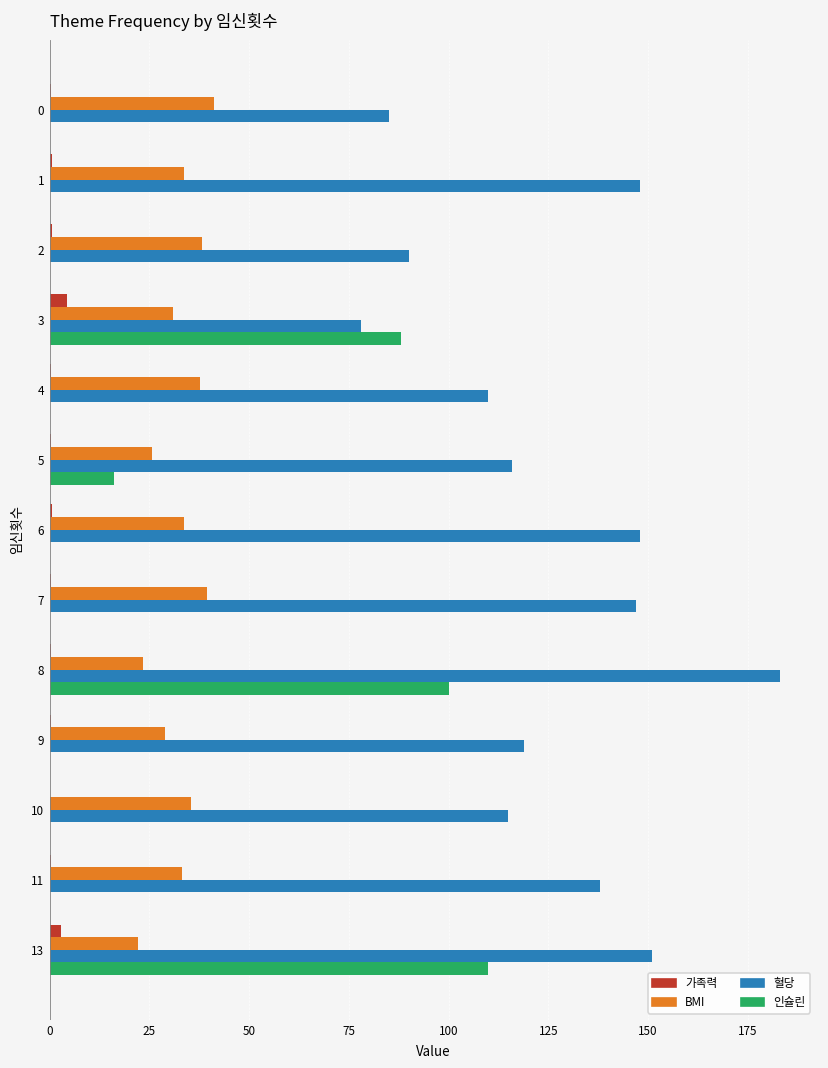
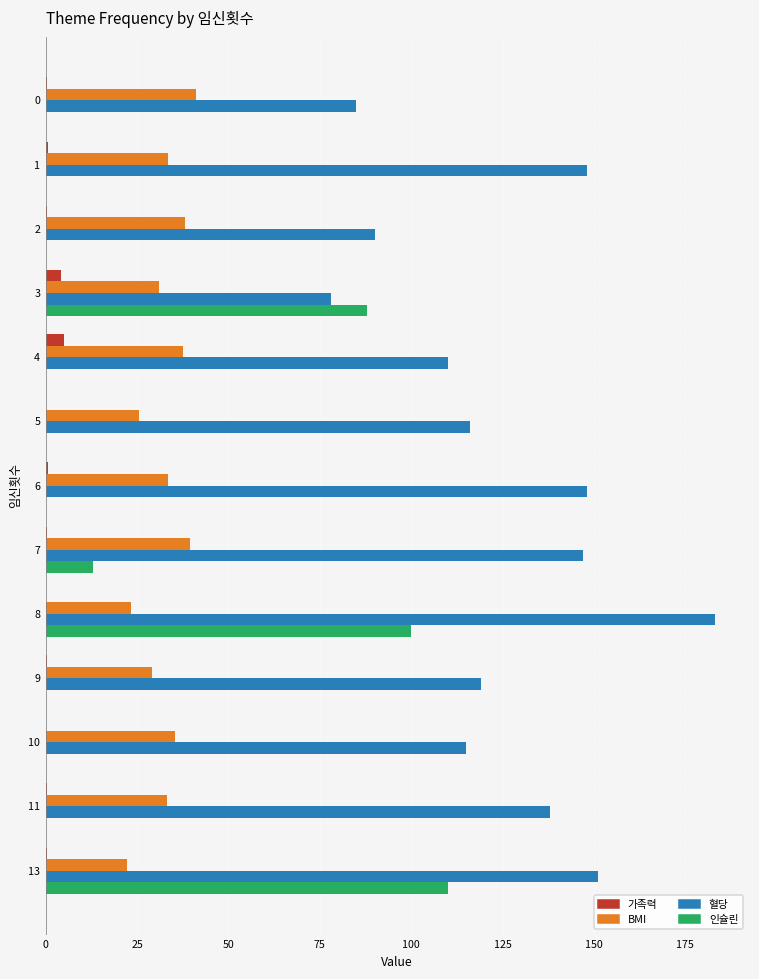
  {
    "가족력": {
      "3": 4,
-     "4": 0,
-     "13": 3
+     "4": 5,
+     "13": 0
    },
    "BMI": {
      "0": 41,
      "1": 34,
      "2": 38,
      "3": 31,
      "4": 38,
      "5": 26,
      "6": 34,
      "7": 39,
      "8": 23,
      "9": 29,
      "10": 35,
      "11": 33,
      "13": 22
    },
    "혈당": {
      "0": 85,
      "1": 148,
      "2": 90,
      "3": 78,
      "4": 110,
      "5": 116,
      "6": 148,
      "7": 147,
      "8": 183,
      "9": 119,
      "10": 115,
      "11": 138,
      "13": 151
    },
    "인슐린": {
      "0": 0,
      "1": 0,
      "2": 0,
      "3": 88,
      "4": 0,
-     "5": 16,
+     "5": 0,
      "6": 0,
-     "7": 0,
+     "7": 13,
      "8": 100,
      "9": 0,
      "10": 0,
      "11": 0,
      "13": 110
    }
  }
